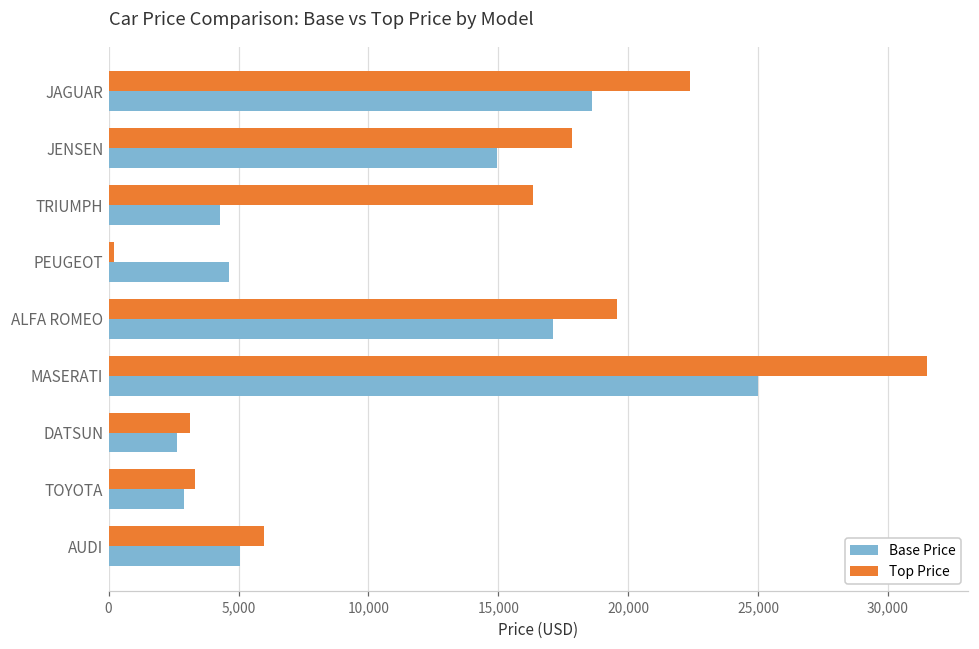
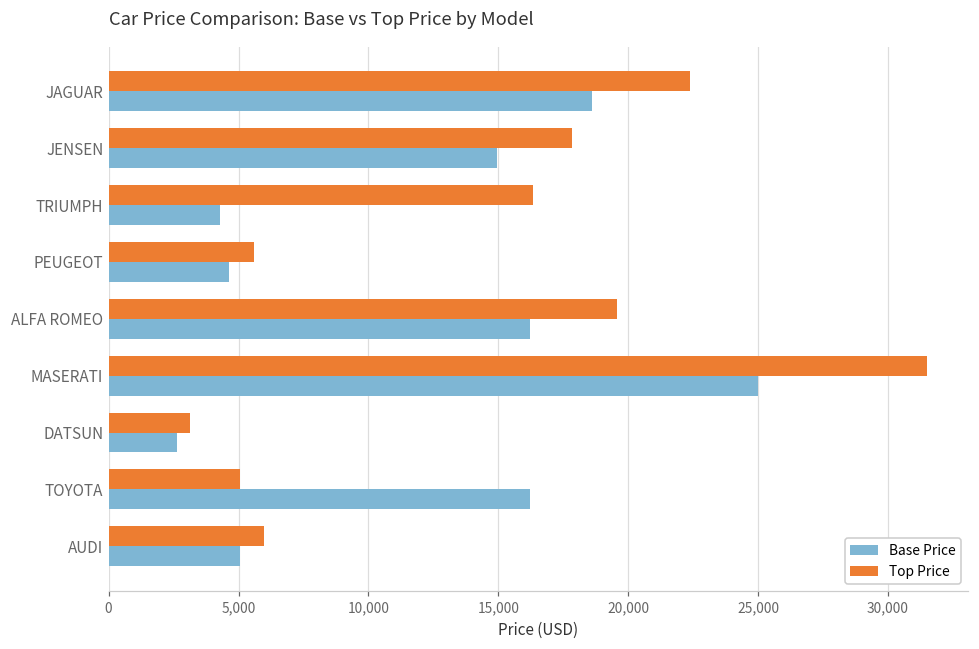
  {
    "Base Price": {
      "JAGUAR": "18,600",
      "JENSEN": "14,900",
      "TRIUMPH": "4,300",
      "PEUGEOT": "4,600",
-     "ALFA ROMEO": "17,100",
+     "ALFA ROMEO": "16,200",
      "MASERATI": "25,000",
      "DATSUN": "2,600",
-     "TOYOTA": "2,900",
+     "TOYOTA": "16,200",
      "AUDI": "5,100"
    },
    "Top Price": {
      "JAGUAR": "22,400",
      "JENSEN": "17,900",
      "TRIUMPH": "16,300",
-     "PEUGEOT": "200",
+     "PEUGEOT": "5,600",
      "ALFA ROMEO": "19,600",
      "MASERATI": "31,500",
      "DATSUN": "3,100",
-     "TOYOTA": "3,300",
+     "TOYOTA": "5,000",
      "AUDI": "6,000"
    }
  }
